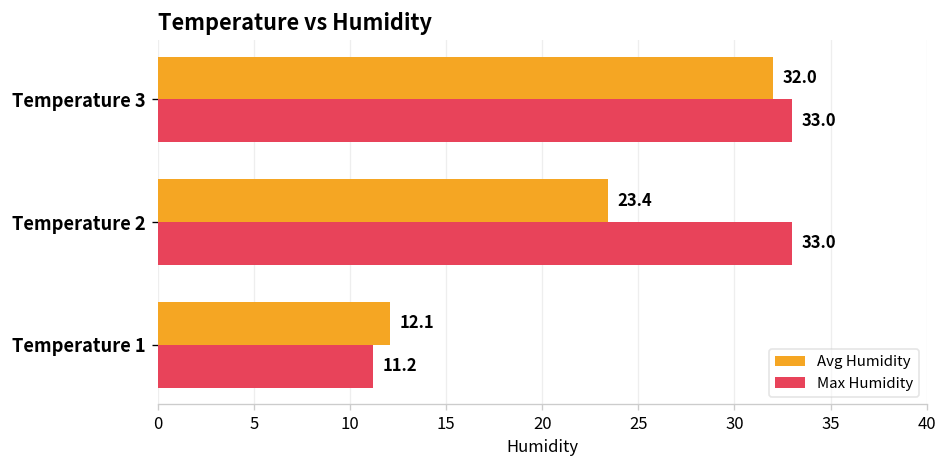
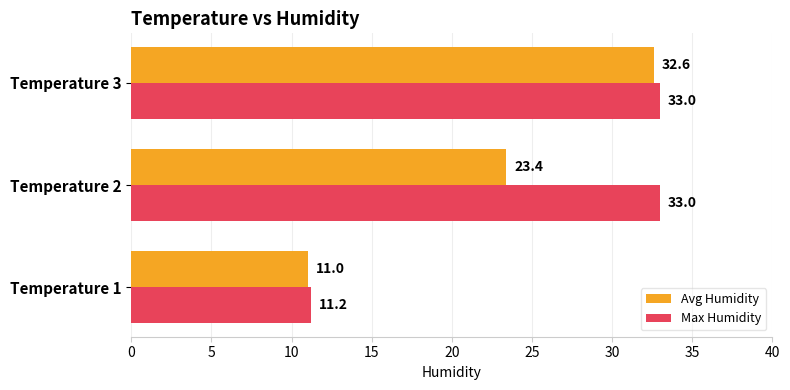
  {
    "Avg Humidity": {
-     "Temperature 3": 32.0,
+     "Temperature 3": 32.6,
      "Temperature 2": 23.4,
-     "Temperature 1": 12.1
+     "Temperature 1": 11.0
    },
    "Max Humidity": {
      "Temperature 3": 33.0,
      "Temperature 2": 33.0,
      "Temperature 1": 11.2
    }
  }
